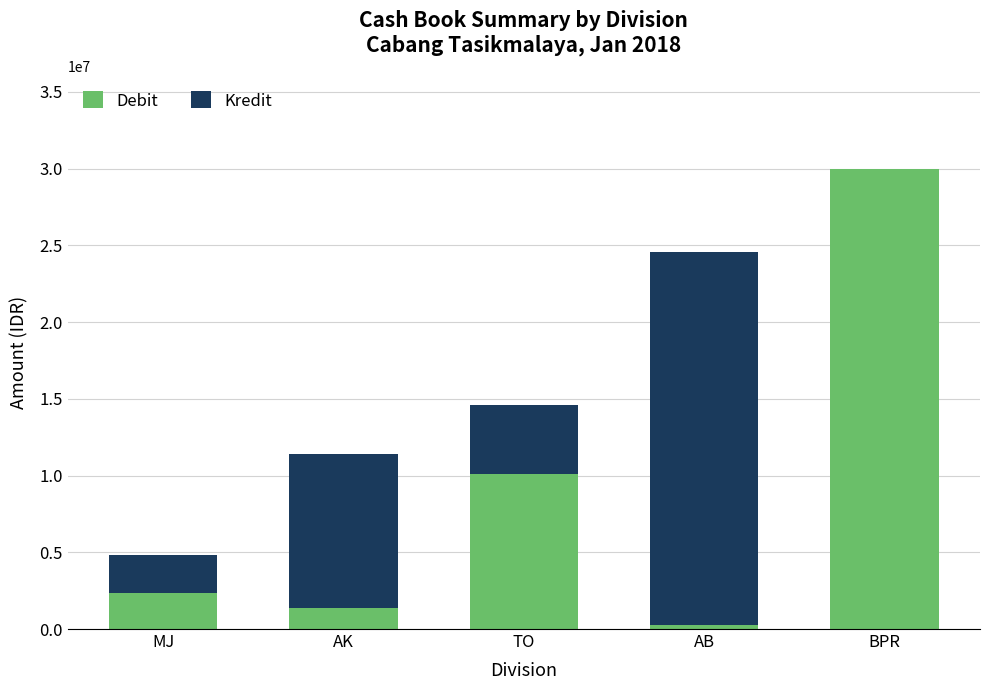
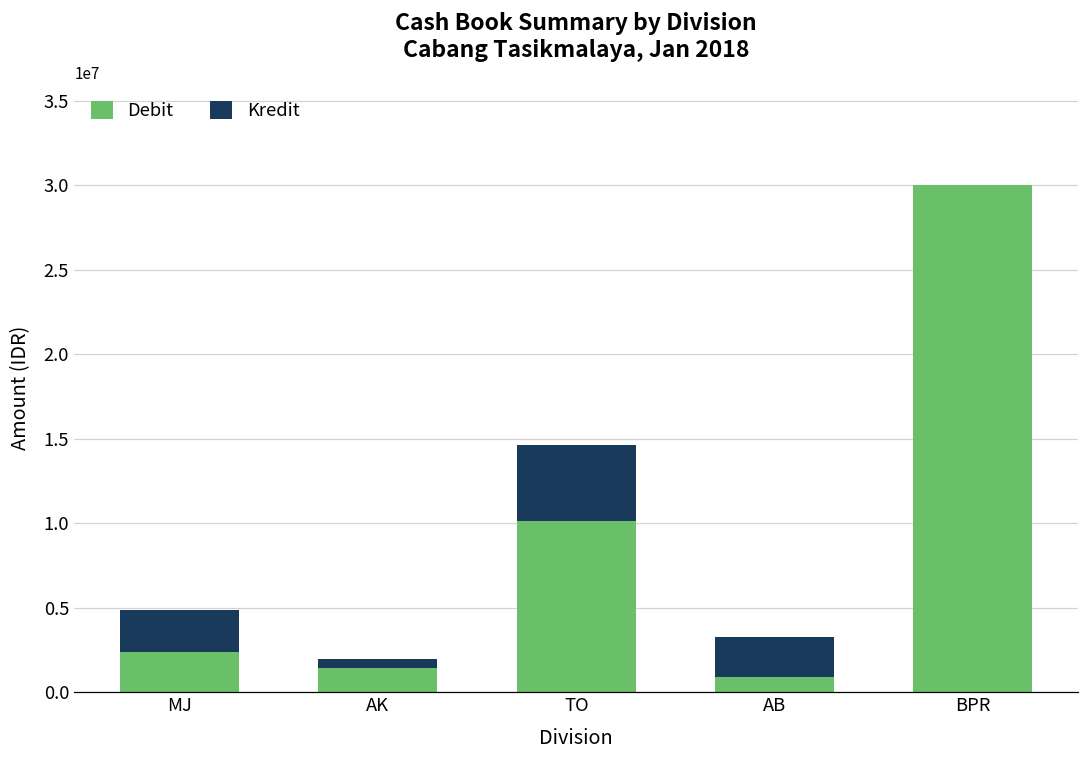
  {
    "Debit": {
      "MJ": 2400000,
      "AK": 1400000,
      "TO": 10100000,
-     "AB": 300000,
+     "AB": 900000,
      "BPR": 30000000
    },
    "Kredit": {
      "MJ": 2500000,
-     "AK": 10000000,
+     "AK": 600000,
      "TO": 4500000,
-     "AB": 24300000,
+     "AB": 2400000,
      "BPR": 0
    }
  }
